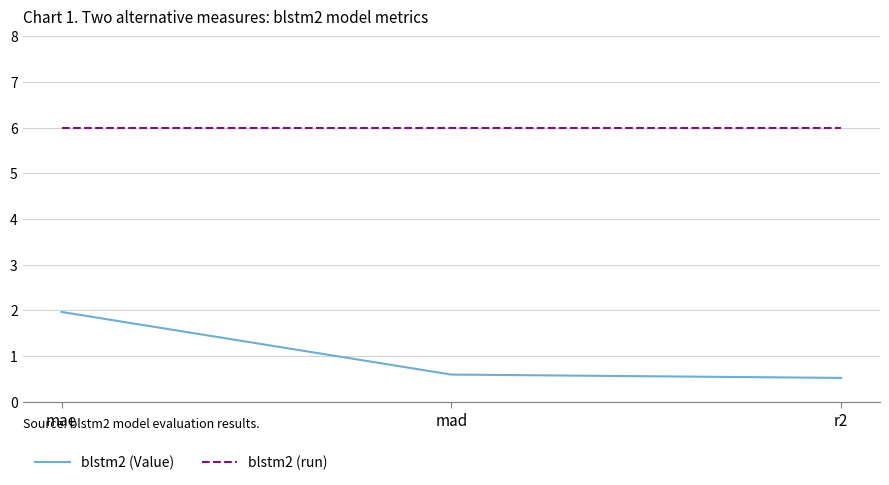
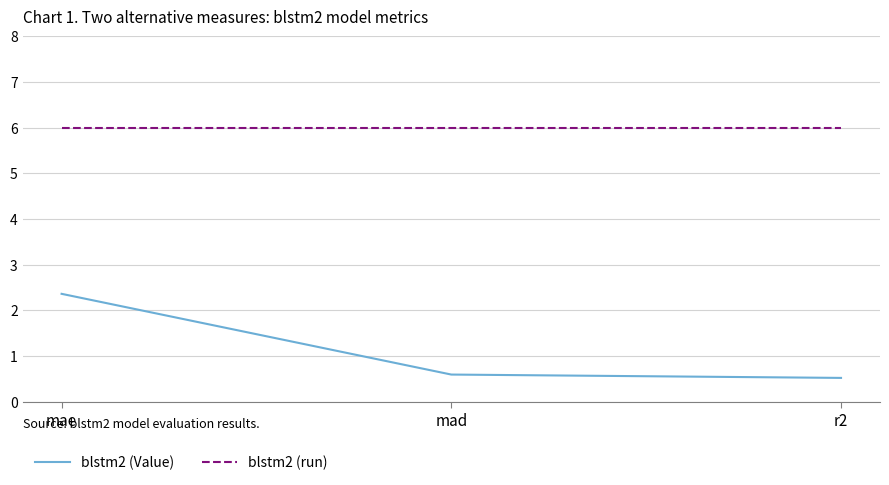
  {
    "blstm2 (Value)": {
-     "mae": 2.0,
+     "mae": 2.4,
      "mad": 0.6,
      "r2": 0.5
    },
    "blstm2 (run)": {
      "mae": 6.0,
      "mad": 6.0,
      "r2": 6.0
    }
  }
